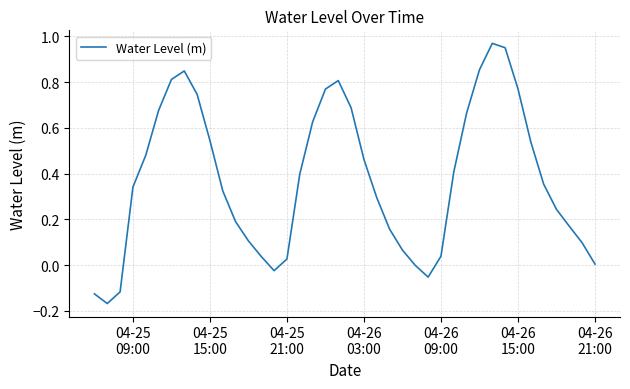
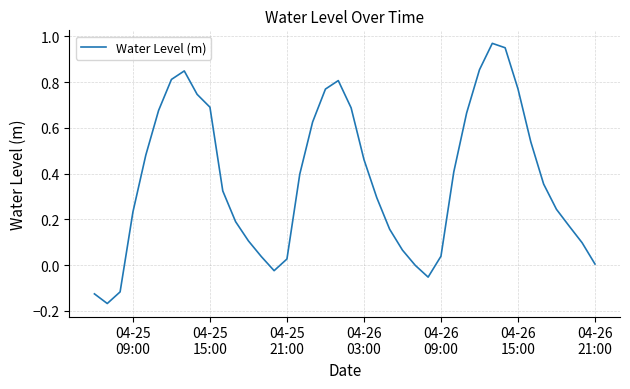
  {
-   "04-25 09:00": 0.34,
-   "04-25 15:00": 0.54,
+   "04-25 09:00": 0.23,
+   "04-25 15:00": 0.69,
    "04-25 21:00": 0.03,
    "04-26 03:00": 0.46,
    "04-26 09:00": 0.04,
    "04-26 15:00": 0.77,
    "04-26 21:00": 0.00
  }
